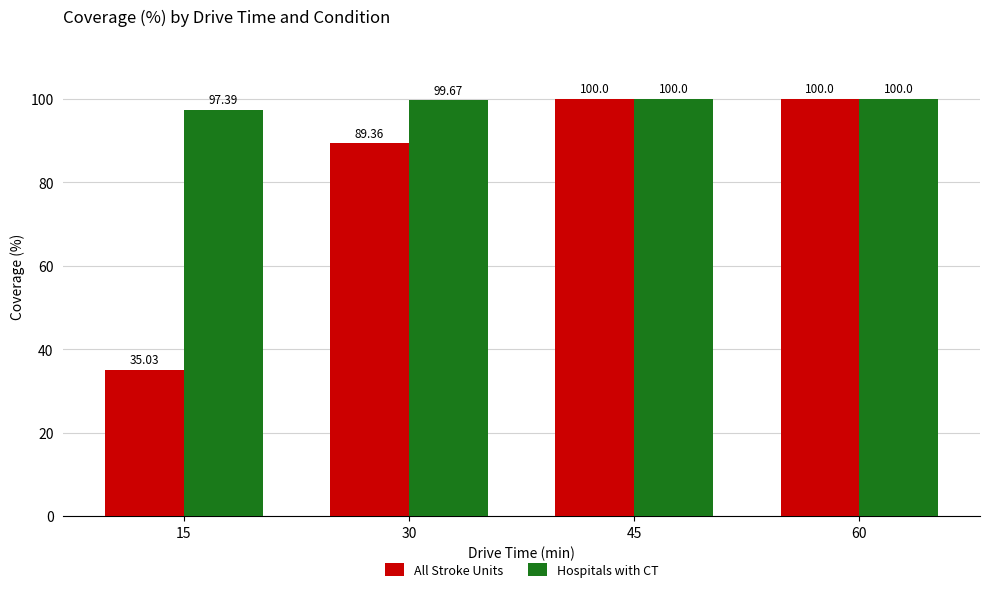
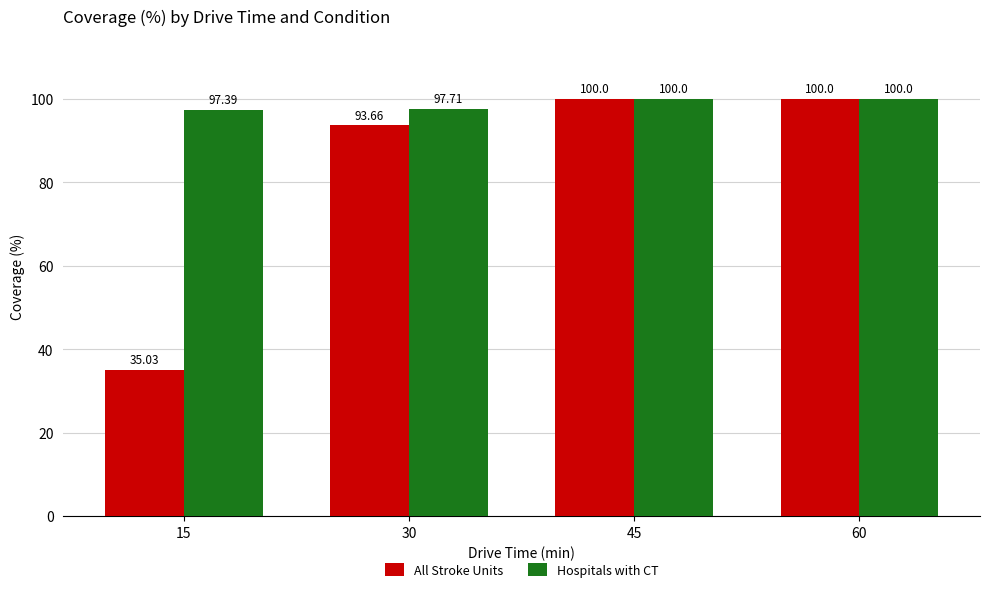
  {
    "All Stroke Units": {
      "15": 35.03,
-     "30": 89.36,
+     "30": 93.66,
      "45": 100.0,
      "60": 100.0
    },
    "Hospitals with CT": {
      "15": 97.39,
-     "30": 99.67,
+     "30": 97.71,
      "45": 100.0,
      "60": 100.0
    }
  }
